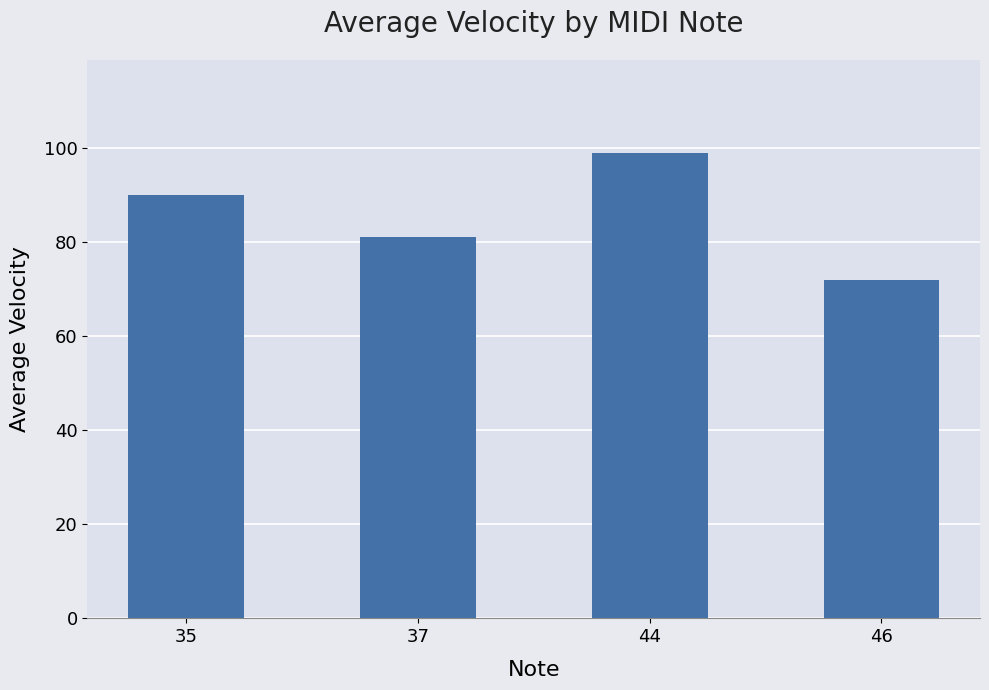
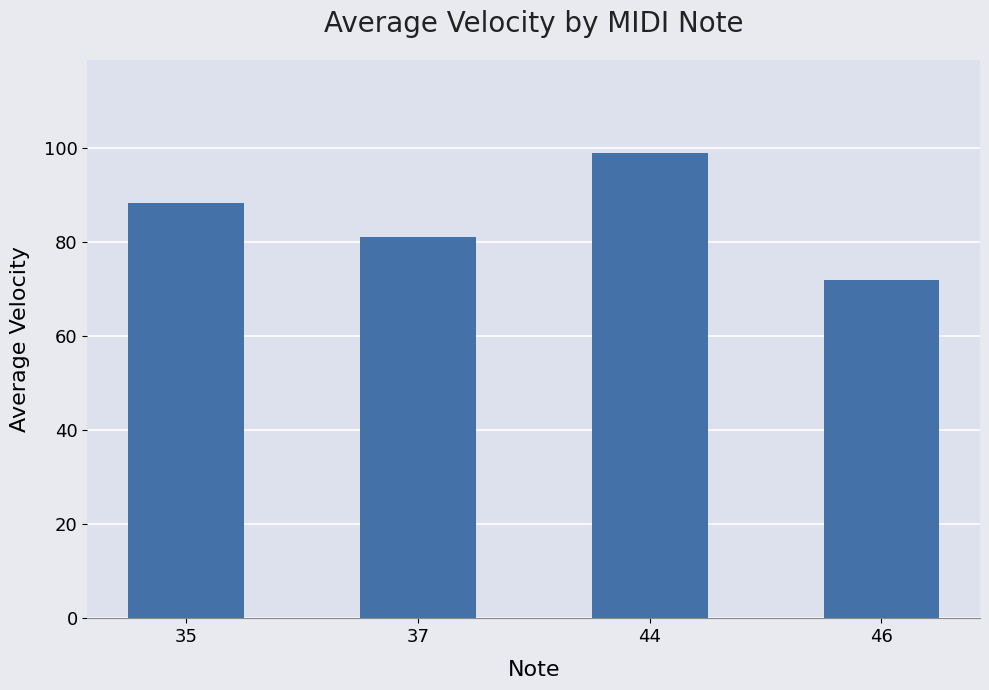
  {
-   "35": 90,
+   "35": 88,
    "37": 81,
    "44": 99,
    "46": 72
  }
